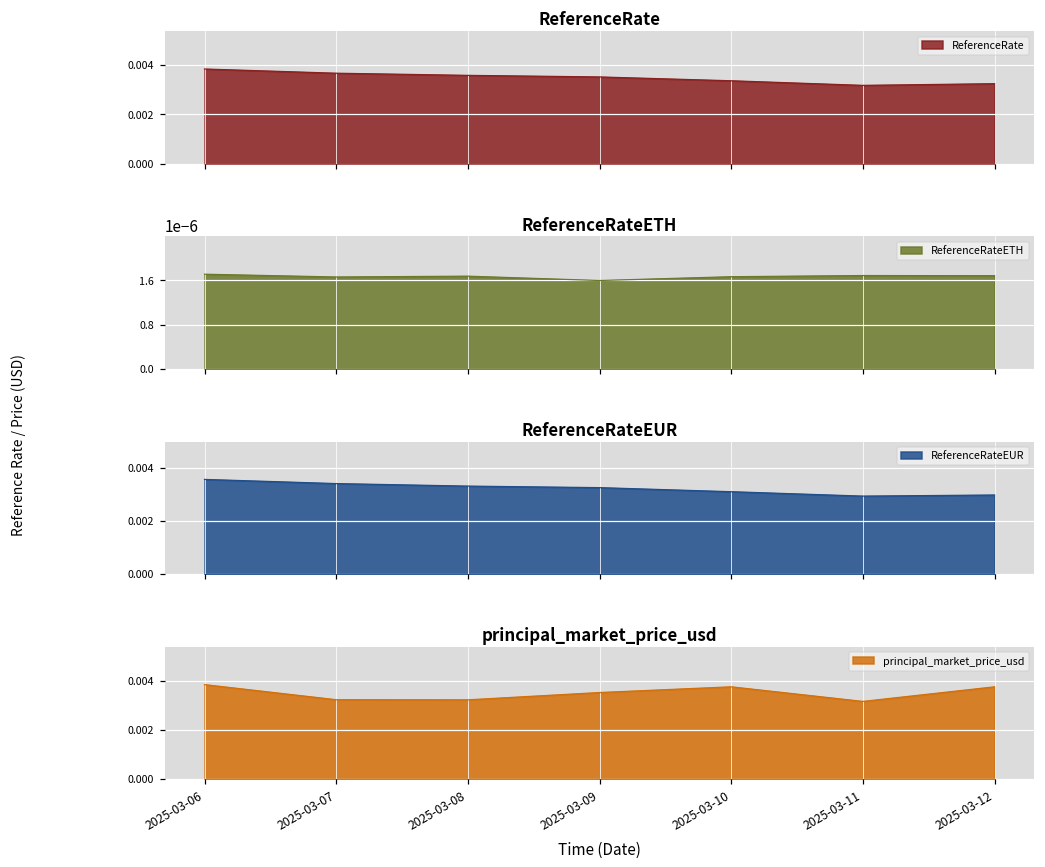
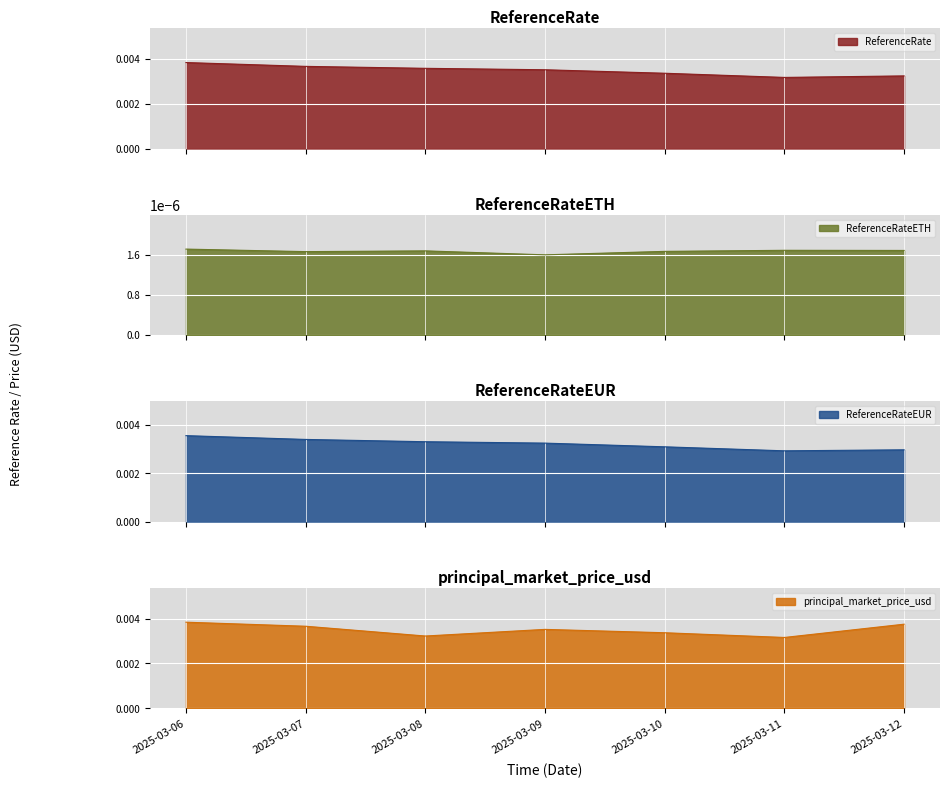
  {
    "principal_market_price_usd": {
      "2025-03-06": 0.0038,
-     "2025-03-07": 0.0032,
+     "2025-03-07": 0.0037,
      "2025-03-08": 0.0032,
      "2025-03-09": 0.0035,
-     "2025-03-10": 0.0038,
+     "2025-03-10": 0.0034,
      "2025-03-11": 0.0032,
      "2025-03-12": 0.0038
    }
  }
